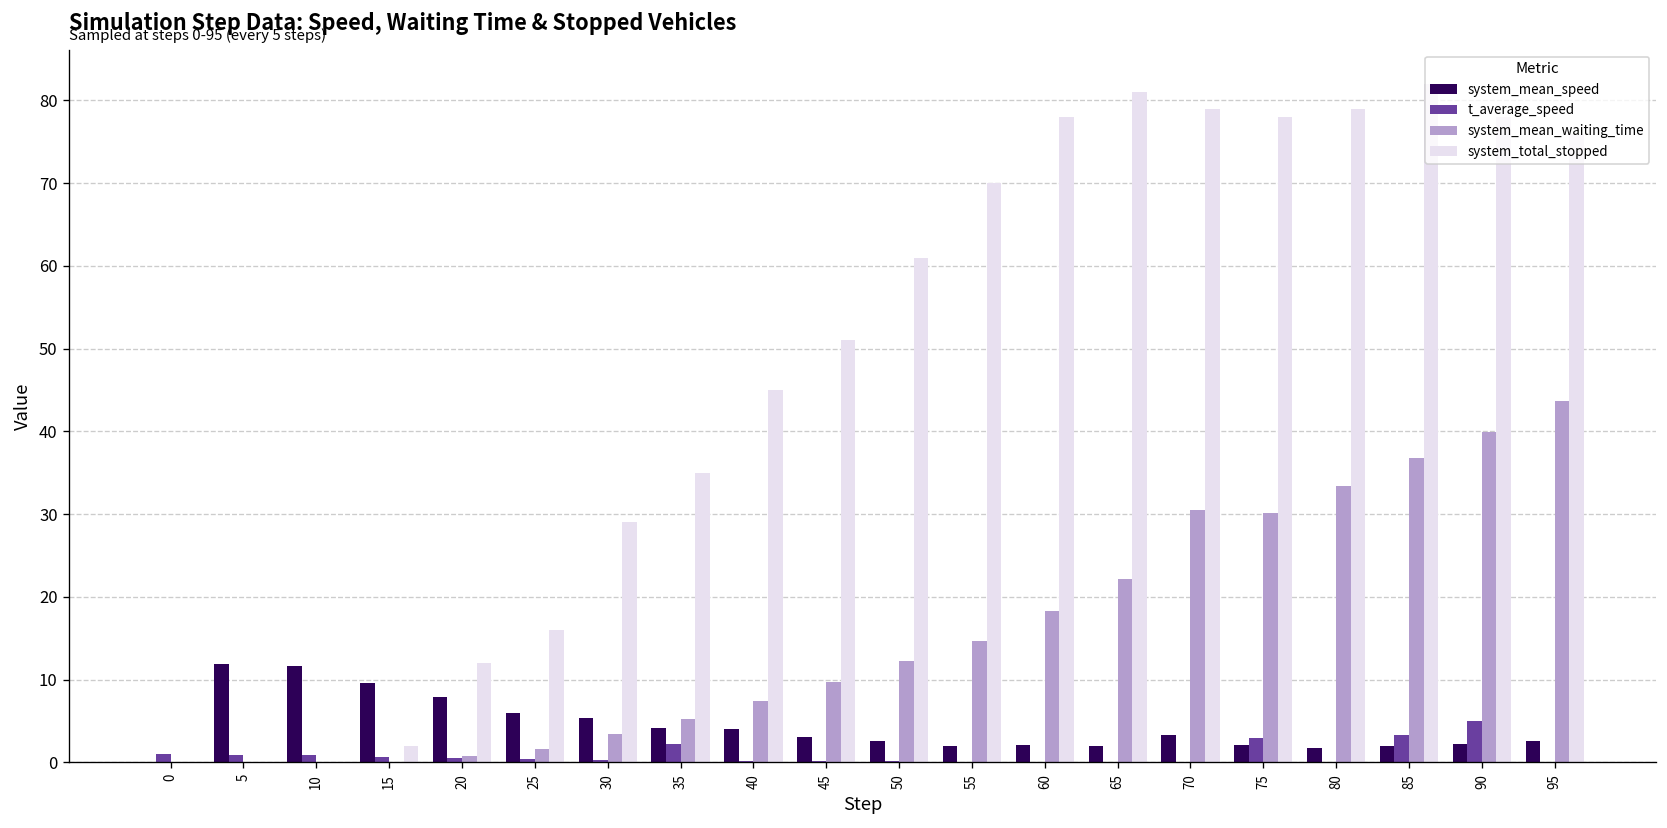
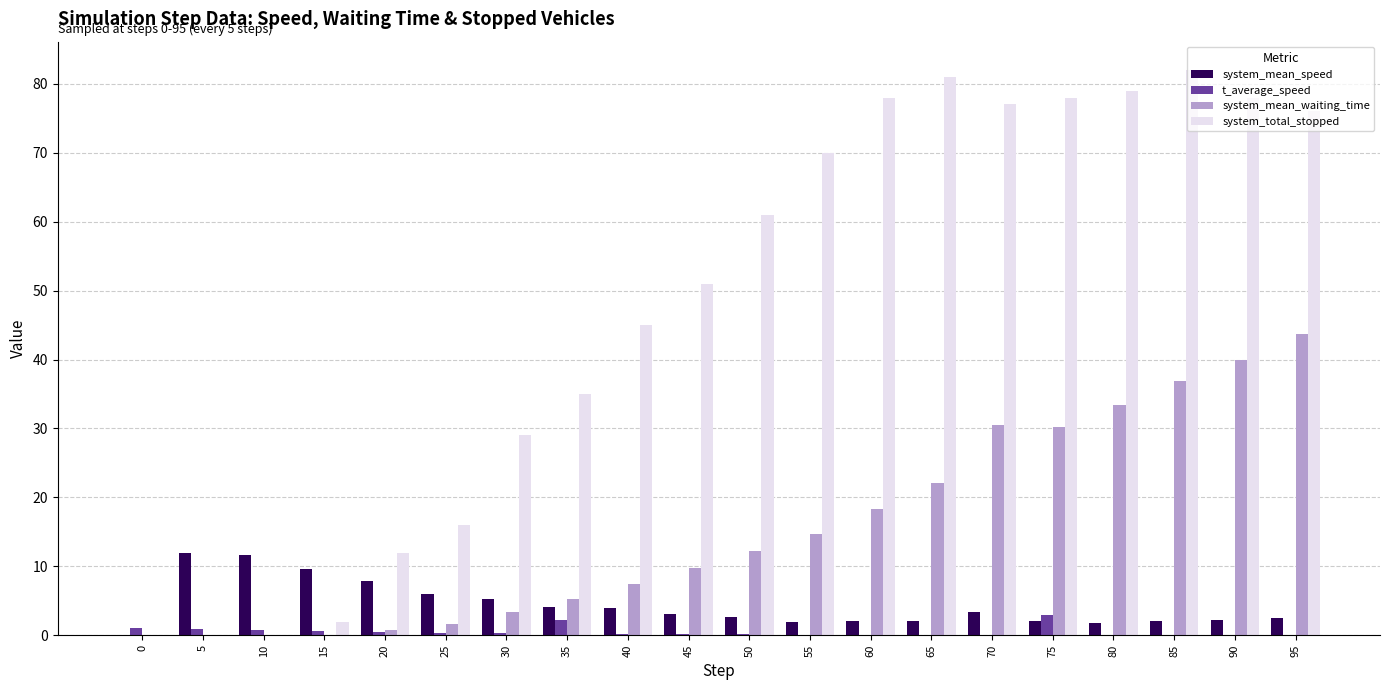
  {
    "system_mean_speed": {
      "0": 0,
      "5": 12,
      "10": 12,
      "15": 10,
      "20": 8,
      "25": 6,
      "30": 5,
      "35": 4,
      "40": 4,
      "45": 3,
      "50": 3,
      "55": 2,
      "60": 2,
      "65": 2,
      "70": 3,
      "75": 2,
      "80": 2,
      "85": 2,
      "90": 2,
      "95": 3
    },
    "t_average_speed": {
      "0": 1,
      "5": 1,
      "10": 1,
      "15": 1,
      "20": 1,
      "25": 0,
      "35": 2,
      "75": 3,
-     "85": 3,
-     "90": 5
+     "85": 0,
+     "90": 0
    },
    "system_mean_waiting_time": {
      "0": 0,
      "5": 0,
      "10": 0,
      "20": 1,
      "25": 2,
      "30": 3,
      "35": 5,
      "40": 7,
      "45": 10,
      "50": 12,
      "55": 15,
      "60": 18,
      "65": 22,
      "70": 31,
      "75": 30,
      "80": 33,
      "85": 37,
      "90": 40,
      "95": 44
    },
    "system_total_stopped": {
      "0": 0,
      "5": 0,
      "10": 0,
      "15": 2,
      "20": 12,
      "25": 16,
      "30": 29,
      "35": 35,
      "40": 45,
      "45": 51,
      "50": 61,
      "55": 70,
      "60": 78,
      "65": 81,
-     "70": 79,
+     "70": 77,
      "75": 78,
      "80": 79
    }
  }
